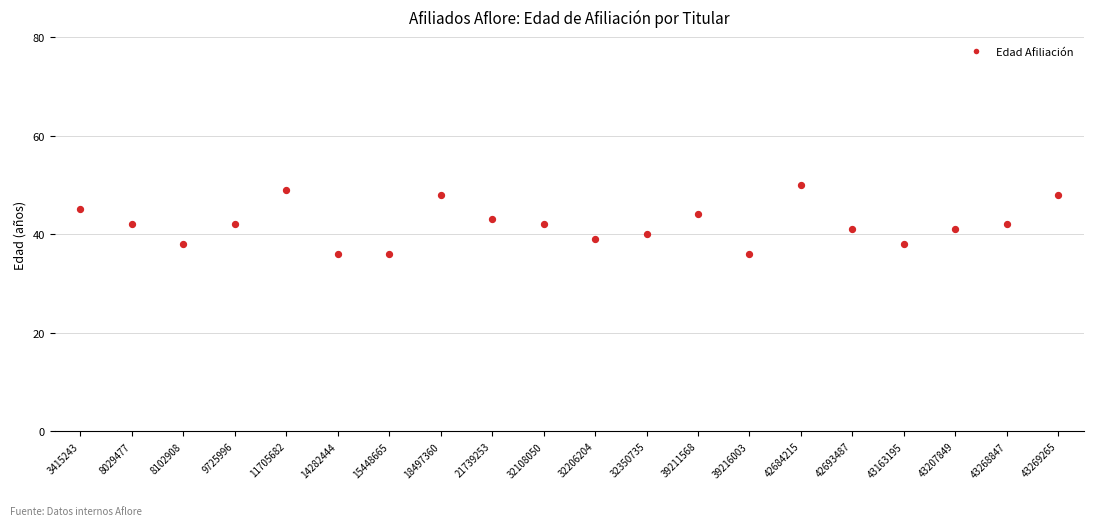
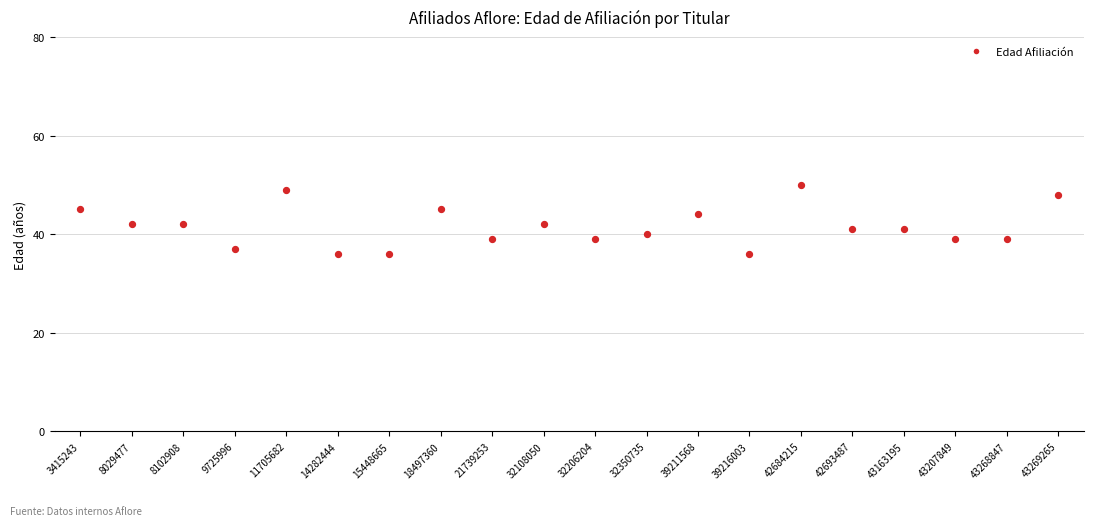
  {
    "3415243": 45,
    "8029477": 42,
-   "8102908": 38,
-   "9725996": 42,
+   "8102908": 42,
+   "9725996": 37,
    "11705682": 49,
    "14282444": 36,
    "15448665": 36,
-   "18497360": 48,
-   "21739253": 43,
+   "18497360": 45,
+   "21739253": 39,
    "32108050": 42,
    "32206204": 39,
    "32350735": 40,
    "39211568": 44,
    "39216003": 36,
    "42684215": 50,
    "42693487": 41,
-   "43163195": 38,
-   "43207849": 41,
-   "43268847": 42,
+   "43163195": 41,
+   "43207849": 39,
+   "43268847": 39,
    "43269265": 48
  }
